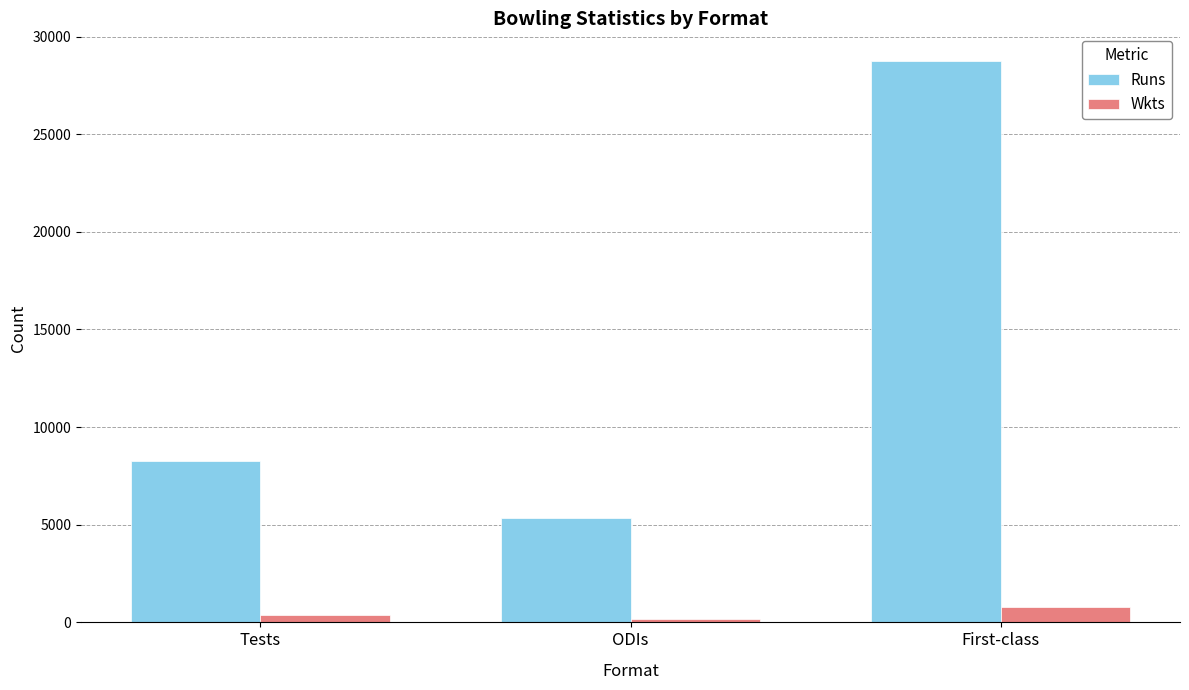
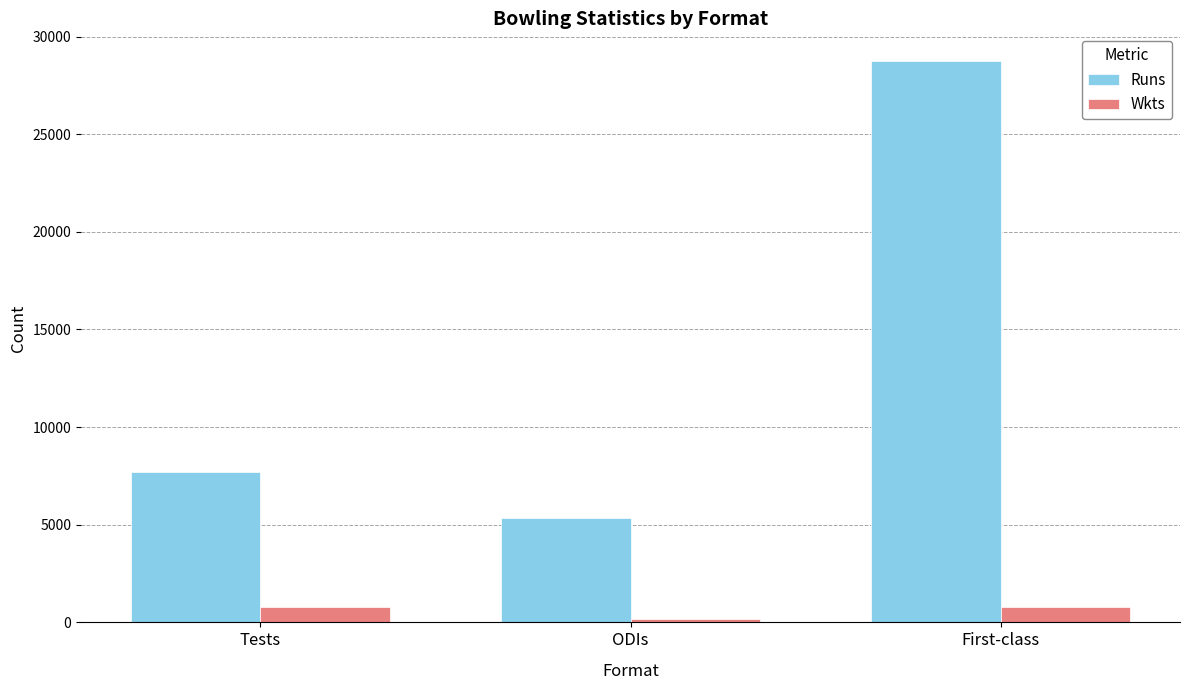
  {
    "Runs": {
-     "Tests": 8300,
+     "Tests": 7700,
      "ODIs": 5300,
      "First-class": 28700
    },
    "Wkts": {
-     "Tests": 400,
+     "Tests": 800,
      "ODIs": 200,
      "First-class": 800
    }
  }
